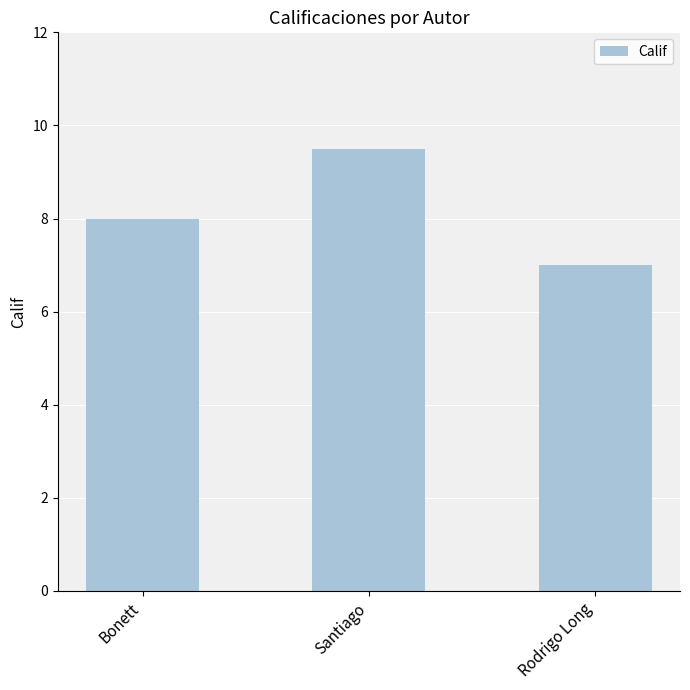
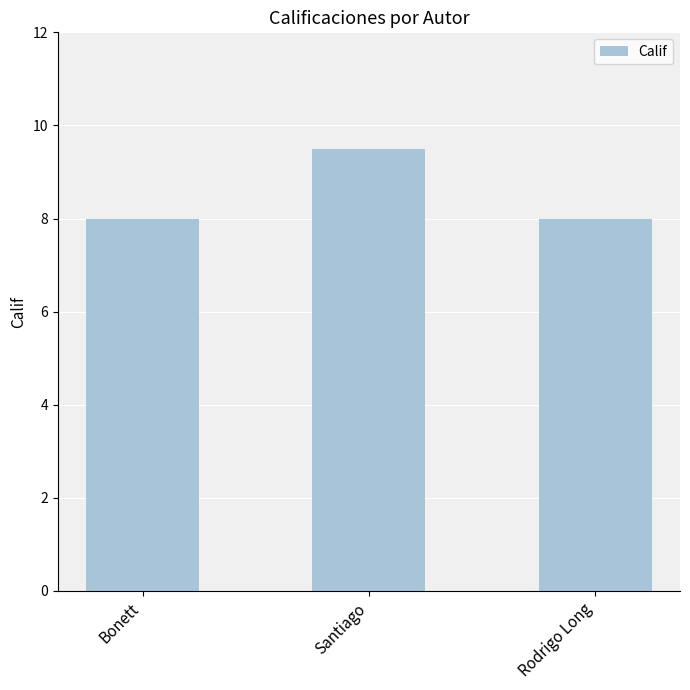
  {
    "Bonett": 8,
    "Santiago": 9.5,
-   "Rodrigo Long": 7
+   "Rodrigo Long": 8
  }
